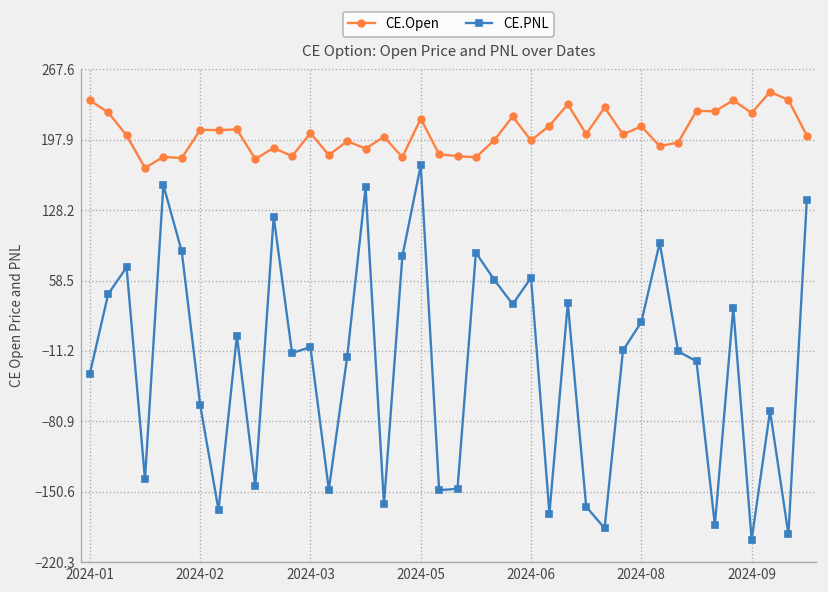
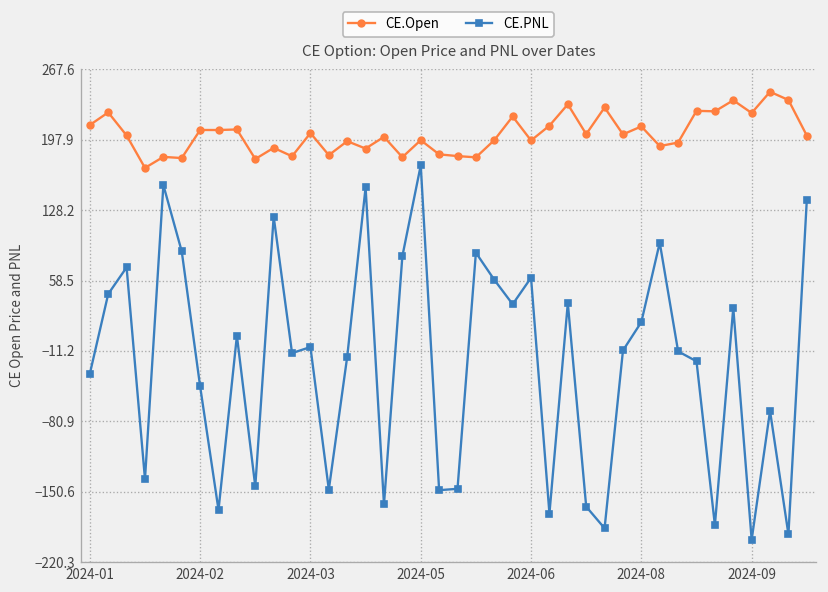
  {
    "CE.Open": {
-     "2024-01": 240,
+     "2024-01": 210,
      "2024-02": 210,
      "2024-03": 200,
-     "2024-05": 220,
+     "2024-05": 200,
      "2024-06": 200,
      "2024-08": 210,
      "2024-09": 220
    },
    "CE.PNL": {
      "2024-01": -30,
-     "2024-02": -60,
+     "2024-02": -50,
      "2024-03": -10,
      "2024-05": 170,
      "2024-06": 60,
      "2024-08": 20,
      "2024-09": -200
    }
  }
